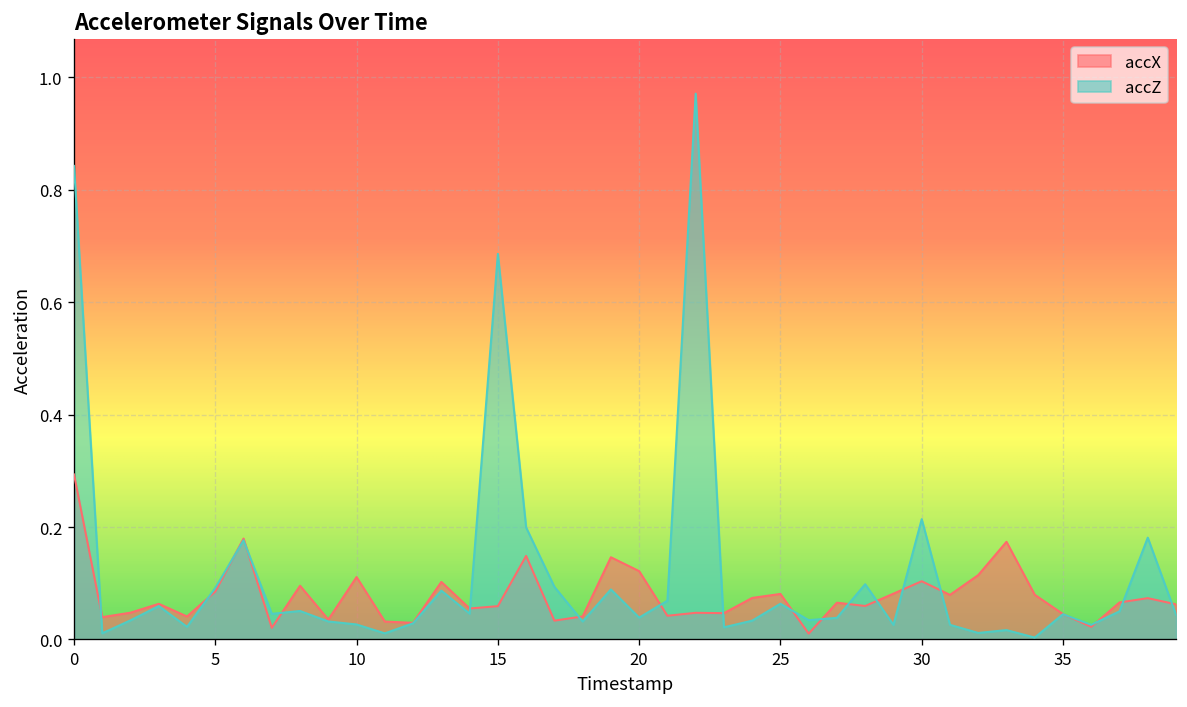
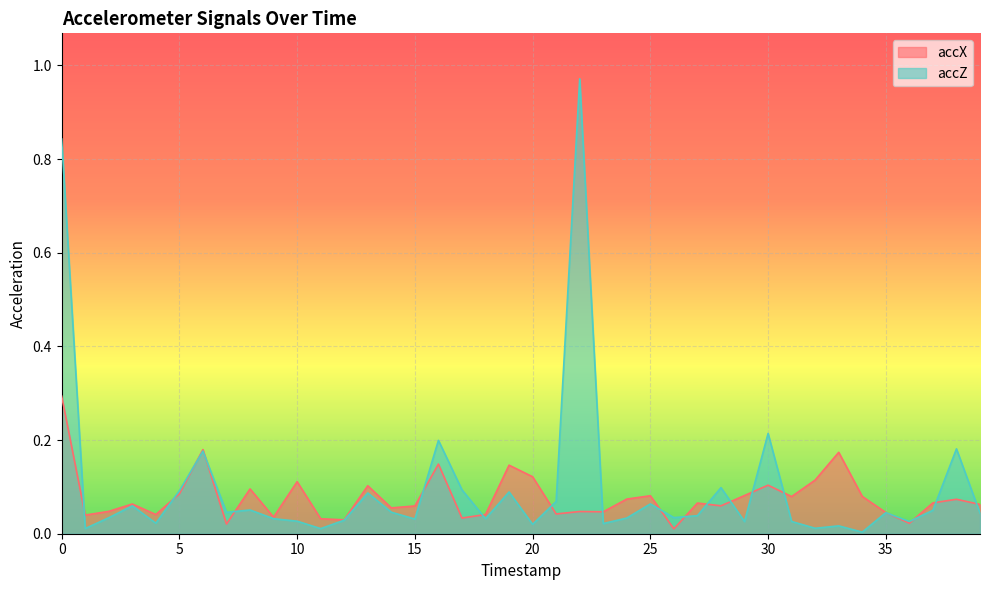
  {
    "accX": {
      "0": 0.29,
      "5": 0.09,
      "10": 0.11,
      "15": 0.06,
      "20": 0.12,
      "25": 0.08,
      "30": 0.10
    },
    "accZ": {
      "0": 0.84,
      "5": 0.09,
      "10": 0.03,
-     "15": 0.69,
-     "20": 0.04,
+     "15": 0.03,
+     "20": 0.02,
      "25": 0.06,
      "30": 0.21
    }
  }
